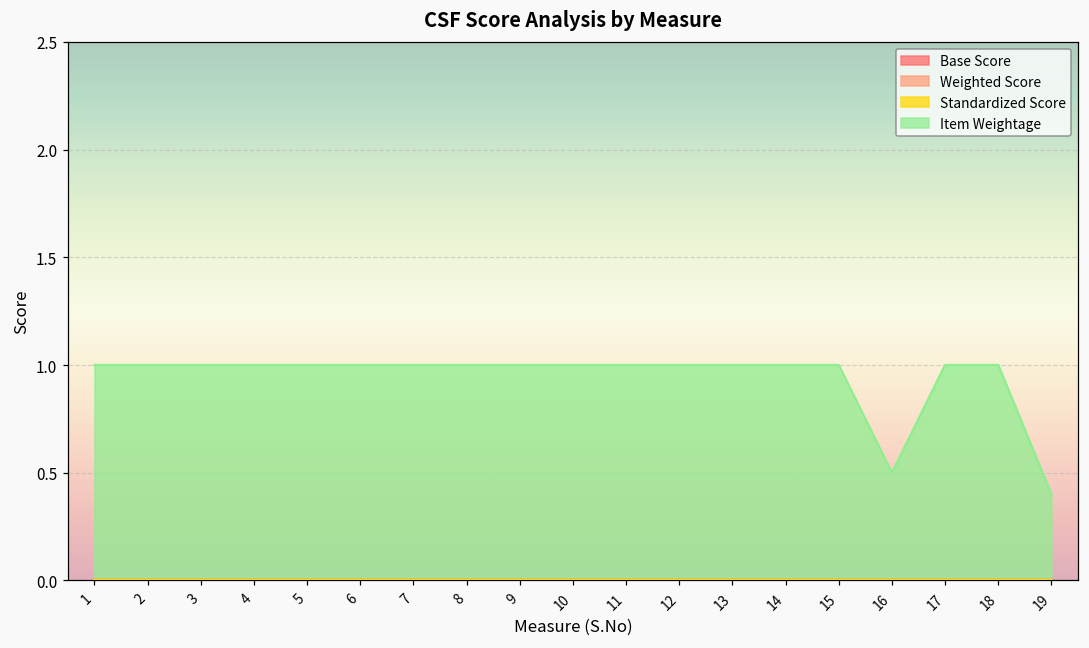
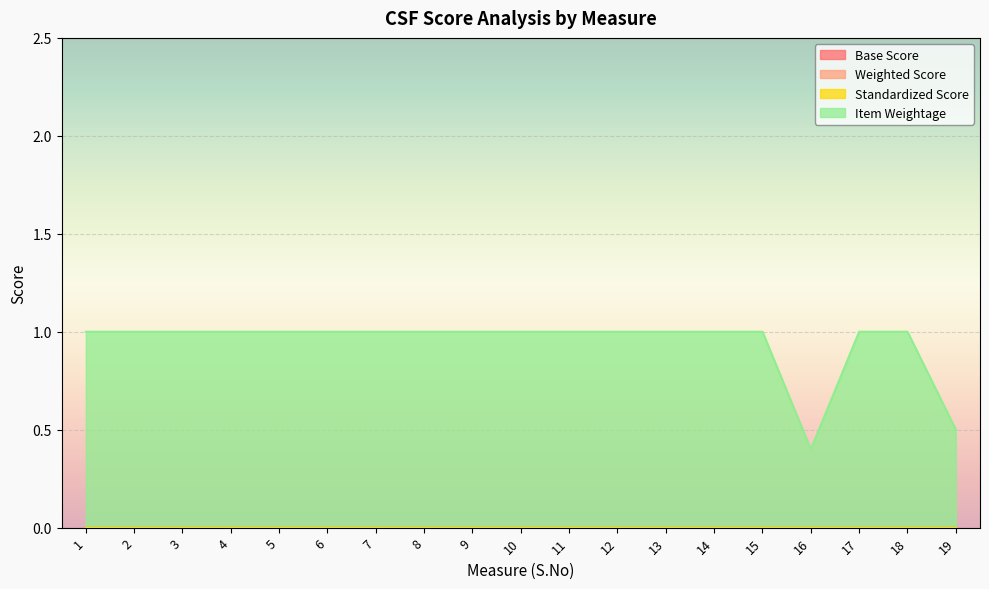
  {
    "Standardized Score": {
      "1": 0.0,
      "2": 0.0,
      "3": 0.0,
      "4": 0.0,
      "5": 0.0,
      "6": 0.0,
      "7": 0.0,
      "8": 0.0,
      "9": 0.0,
      "10": 0.0,
      "11": 0.0,
      "12": 0.0,
      "13": 0.0,
      "14": 0.0,
      "15": 0.0,
      "16": 0.0,
      "17": 0.0,
      "18": 0.0,
      "19": 0.0
    },
    "Item Weightage": {
      "1": 1.0,
      "2": 1.0,
      "3": 1.0,
      "4": 1.0,
      "5": 1.0,
      "6": 1.0,
      "7": 1.0,
      "8": 1.0,
      "9": 1.0,
      "10": 1.0,
      "11": 1.0,
      "12": 1.0,
      "13": 1.0,
      "14": 1.0,
      "15": 1.0,
-     "16": 0.5,
+     "16": 0.4,
      "17": 1.0,
      "18": 1.0,
-     "19": 0.4
+     "19": 0.5
    }
  }
